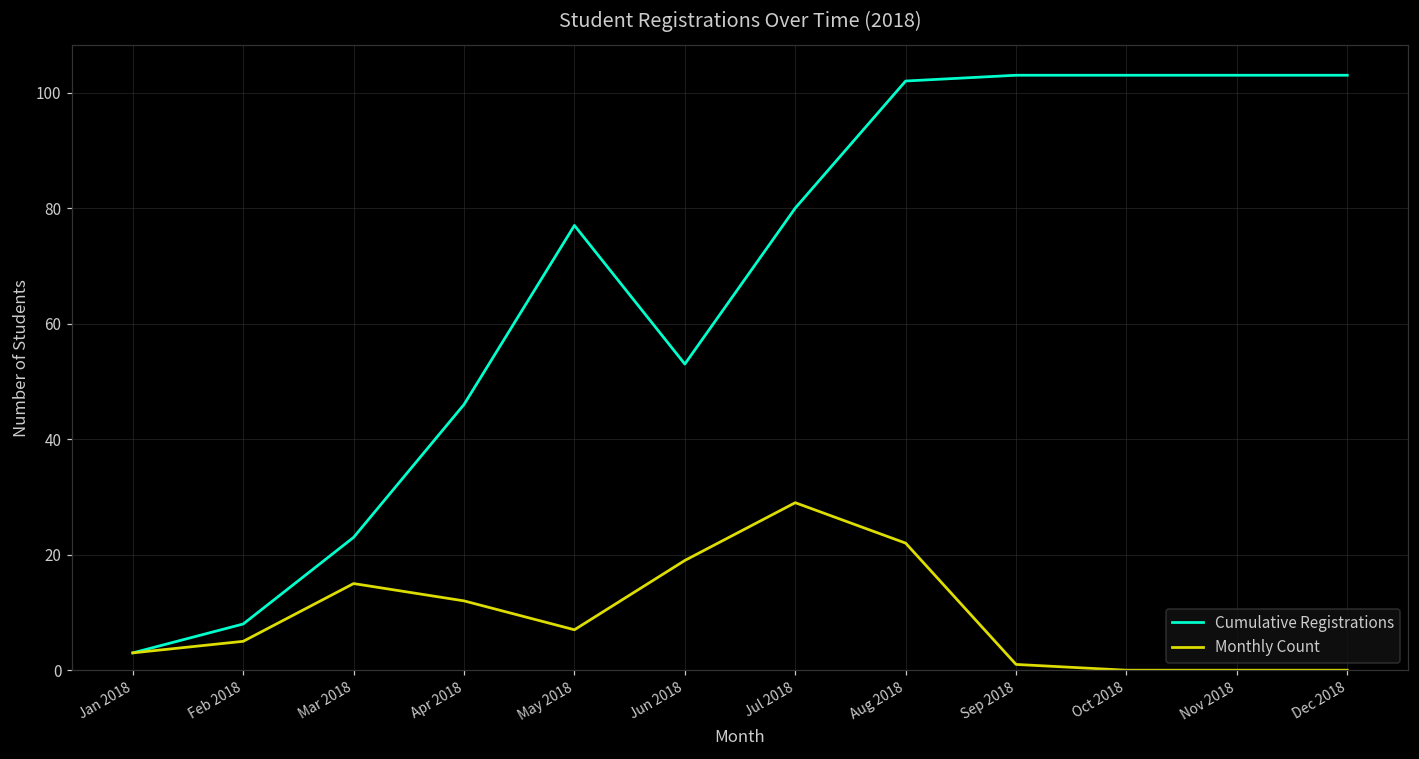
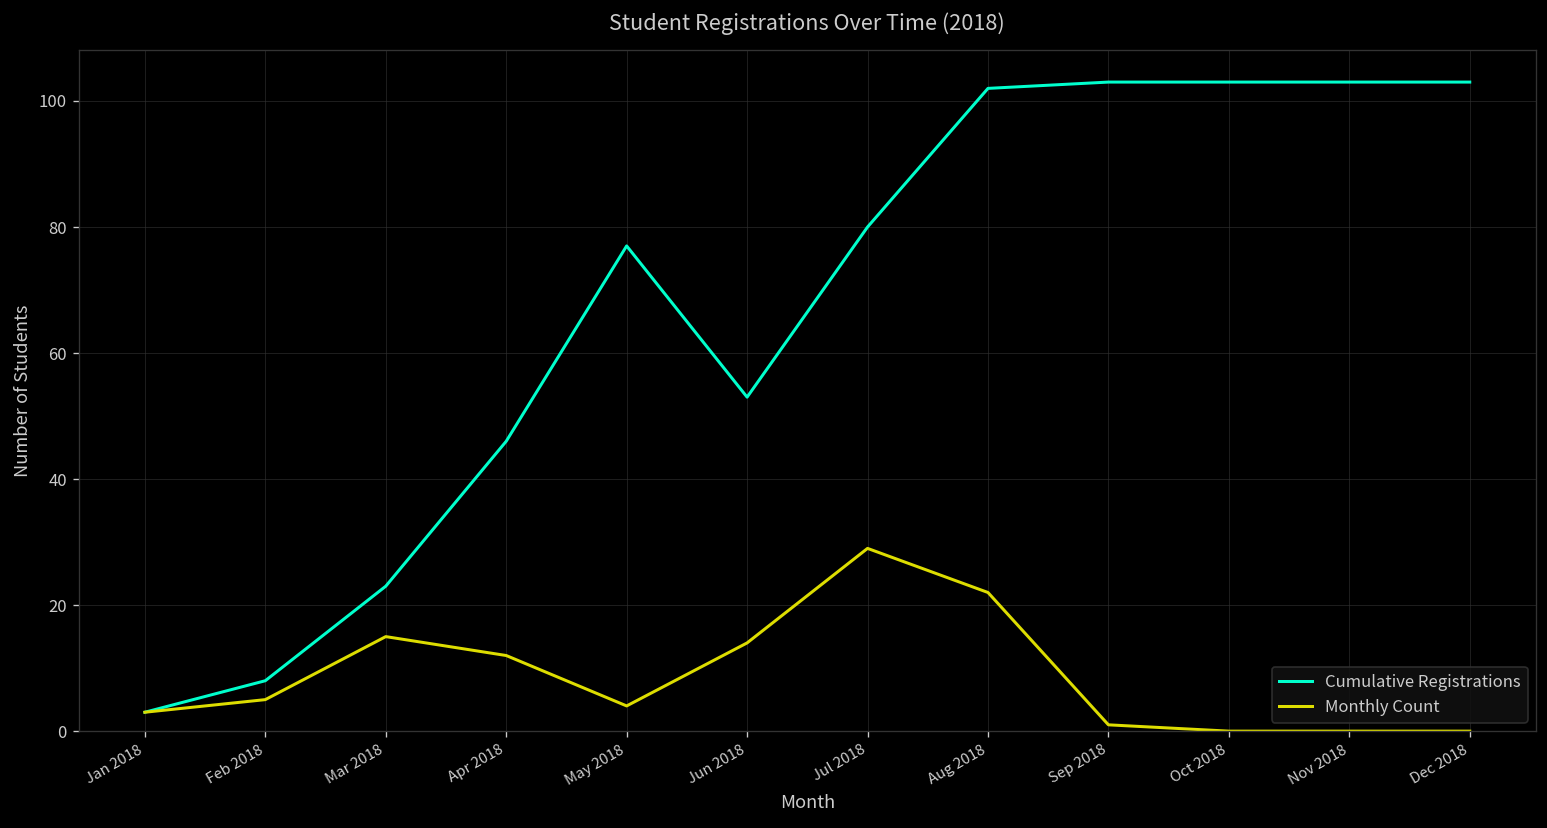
  {
    "Cumulative Registrations": {
      "Feb 2018": 8,
      "Mar 2018": 23,
      "Apr 2018": 46,
      "May 2018": 77,
      "Jun 2018": 53,
      "Jul 2018": 80,
      "Aug 2018": 102,
      "Sep 2018": 103,
      "Oct 2018": 103,
      "Nov 2018": 103,
      "Dec 2018": 103
    },
    "Monthly Count": {
      "Feb 2018": 5,
      "Mar 2018": 15,
      "Apr 2018": 12,
-     "May 2018": 7,
-     "Jun 2018": 19,
+     "May 2018": 4,
+     "Jun 2018": 14,
      "Jul 2018": 29,
      "Aug 2018": 22,
      "Sep 2018": 1,
      "Oct 2018": 0,
      "Nov 2018": 0,
      "Dec 2018": 0
    }
  }
